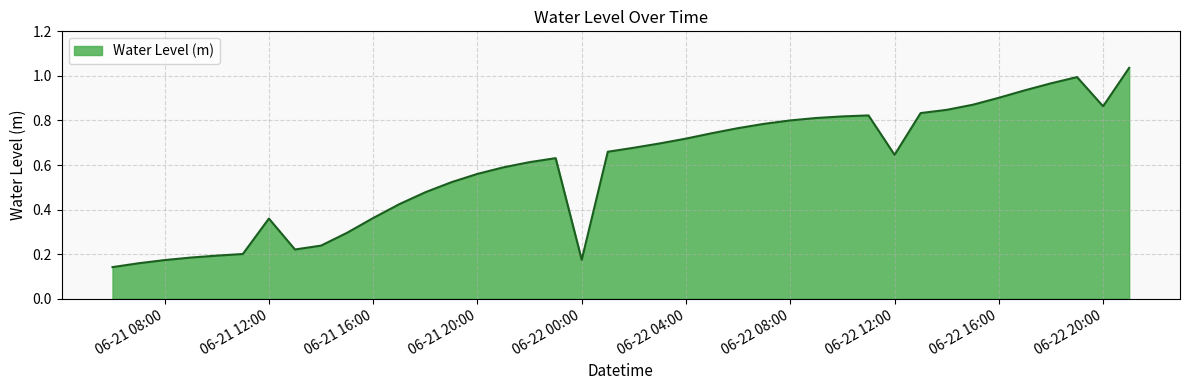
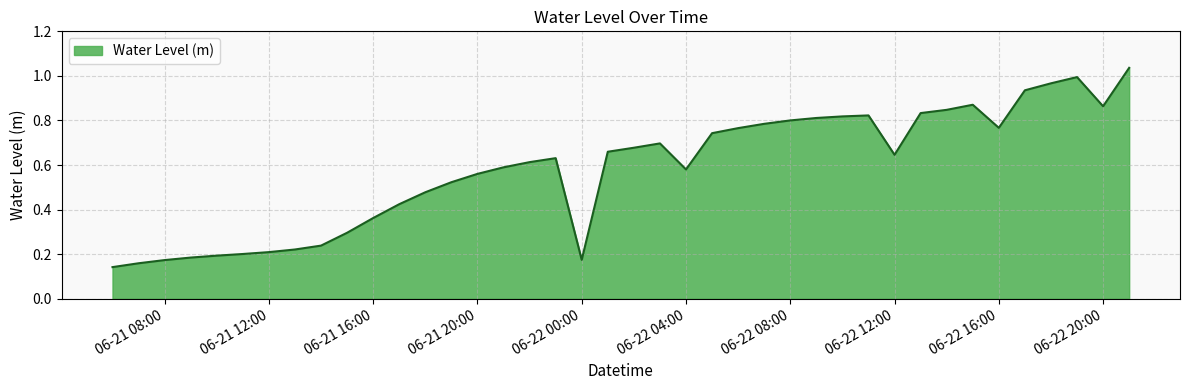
  {
    "06-21 08:00": 0.17,
-   "06-21 12:00": 0.36,
+   "06-21 12:00": 0.21,
    "06-21 16:00": 0.36,
    "06-21 20:00": 0.56,
    "06-22 00:00": 0.17,
-   "06-22 04:00": 0.72,
+   "06-22 04:00": 0.58,
    "06-22 08:00": 0.80,
    "06-22 12:00": 0.65,
-   "06-22 16:00": 0.90,
+   "06-22 16:00": 0.77,
    "06-22 20:00": 0.86
  }
